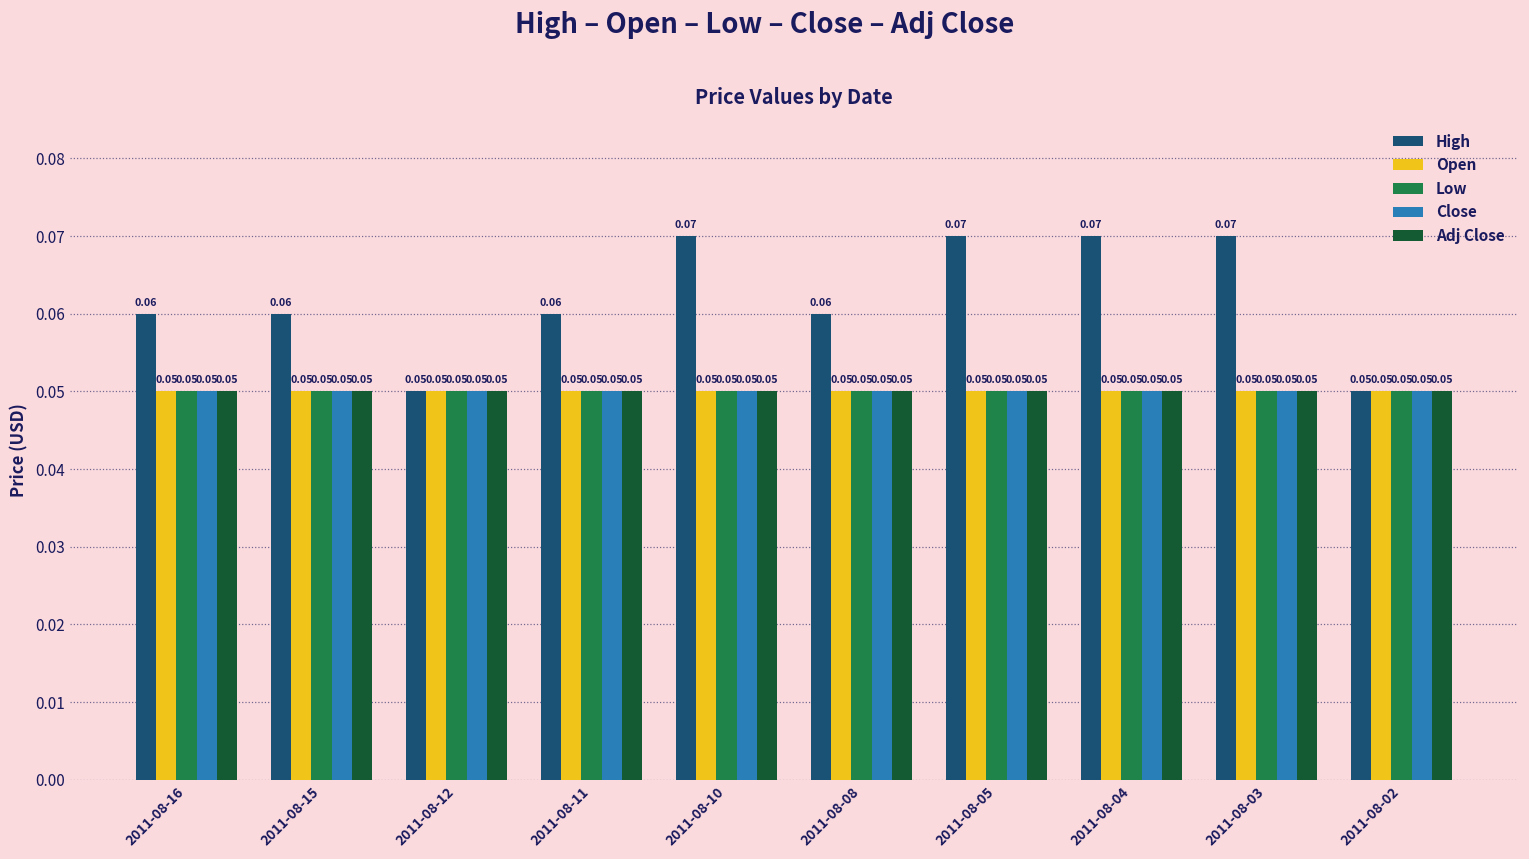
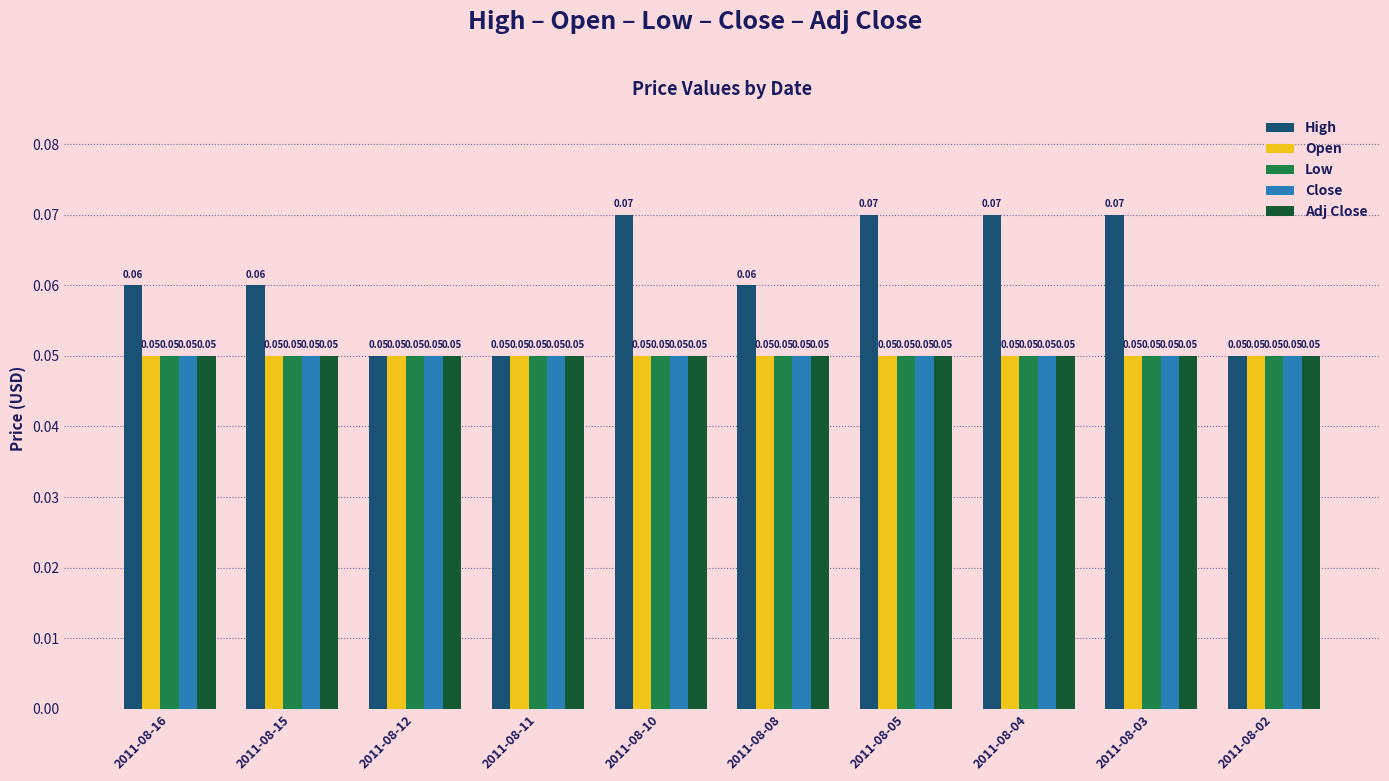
  {
    "High": {
      "2011-08-16": 0.06,
      "2011-08-15": 0.06,
      "2011-08-12": 0.05,
-     "2011-08-11": 0.06,
+     "2011-08-11": 0.05,
      "2011-08-10": 0.07,
      "2011-08-08": 0.06,
      "2011-08-05": 0.07,
      "2011-08-04": 0.07,
      "2011-08-03": 0.07,
      "2011-08-02": 0.05
    },
    "Open": {
      "2011-08-16": 0.05,
      "2011-08-15": 0.05,
      "2011-08-12": 0.05,
      "2011-08-11": 0.05,
      "2011-08-10": 0.05,
      "2011-08-08": 0.05,
      "2011-08-05": 0.05,
      "2011-08-04": 0.05,
      "2011-08-03": 0.05,
      "2011-08-02": 0.05
    },
    "Close": {
      "2011-08-16": 0.05,
      "2011-08-15": 0.05,
      "2011-08-12": 0.05,
      "2011-08-11": 0.05,
      "2011-08-10": 0.05,
      "2011-08-08": 0.05,
      "2011-08-05": 0.05,
      "2011-08-04": 0.05,
      "2011-08-03": 0.05,
      "2011-08-02": 0.05
    }
  }
